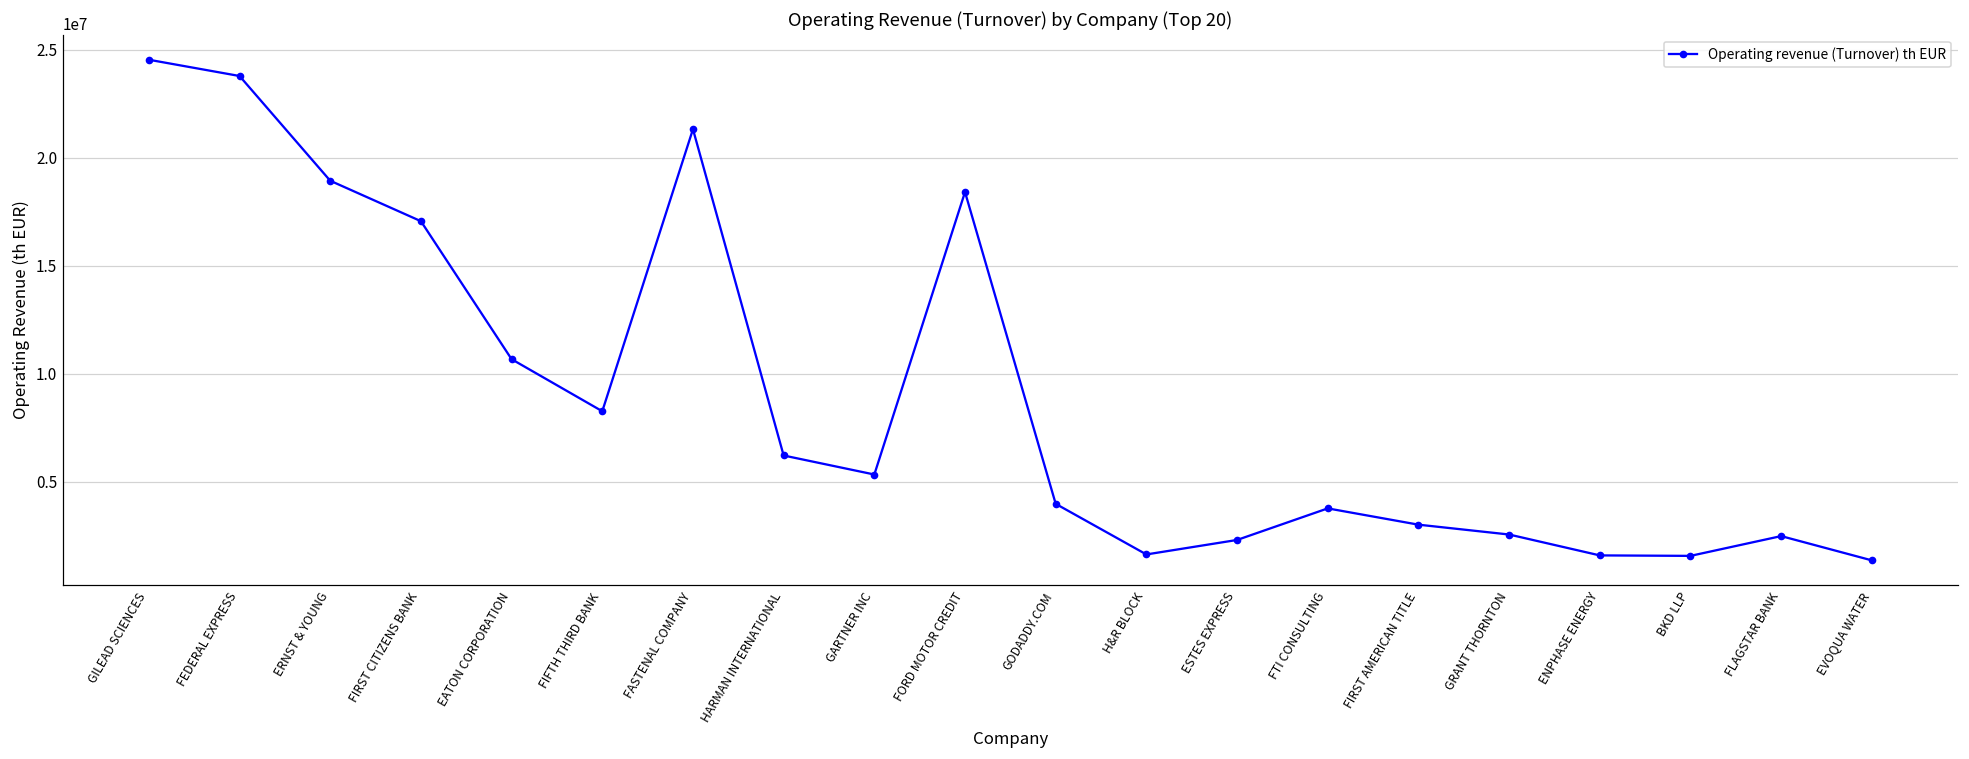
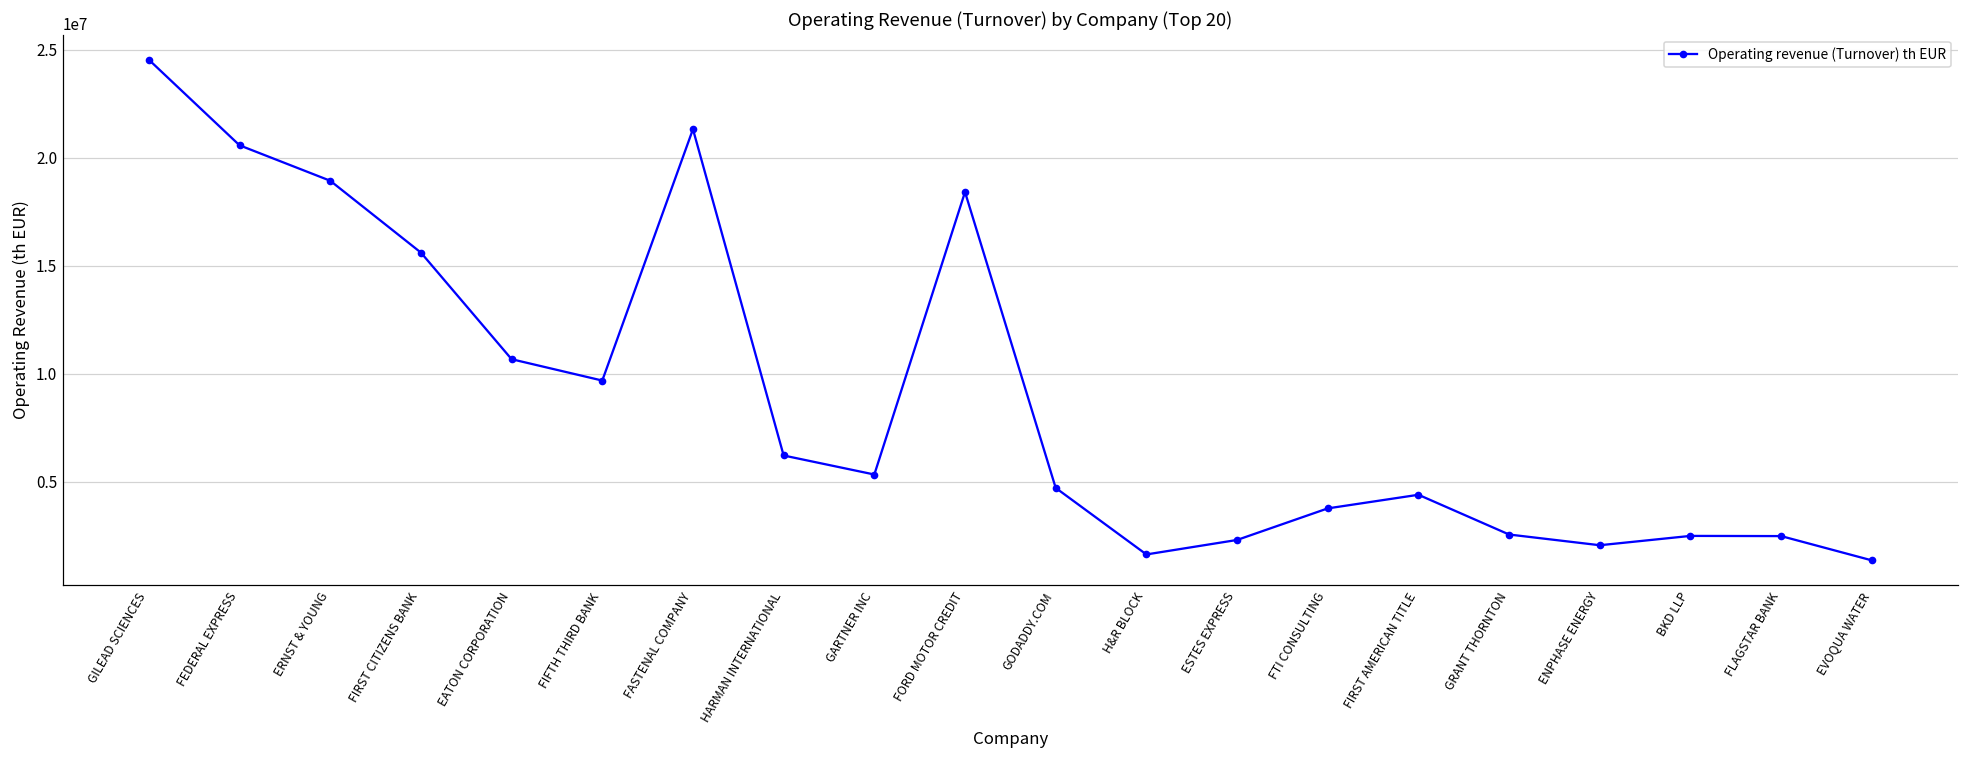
  {
    "GILEAD SCIENCES": 24500000,
-   "FEDERAL EXPRESS": 23800000,
+   "FEDERAL EXPRESS": 20600000,
    "ERNST & YOUNG": 18900000,
-   "FIRST CITIZENS BANK": 17100000,
+   "FIRST CITIZENS BANK": 15600000,
    "EATON CORPORATION": 10700000,
-   "FIFTH THIRD BANK": 8300000,
+   "FIFTH THIRD BANK": 9700000,
    "FASTENAL COMPANY": 21300000,
    "HARMAN INTERNATIONAL": 6200000,
    "GARTNER INC": 5300000,
    "FORD MOTOR CREDIT": 18400000,
-   "GODADDY.COM": 4000000,
+   "GODADDY.COM": 4700000,
    "H&R BLOCK": 1600000,
    "ESTES EXPRESS": 2300000,
    "FTI CONSULTING": 3800000,
-   "FIRST AMERICAN TITLE": 3000000,
+   "FIRST AMERICAN TITLE": 4400000,
    "GRANT THORNTON": 2600000,
-   "ENPHASE ENERGY": 1600000,
-   "BKD LLP": 1600000,
+   "ENPHASE ENERGY": 2100000,
+   "BKD LLP": 2500000,
    "FLAGSTAR BANK": 2500000,
    "EVOQUA WATER": 1400000
  }
